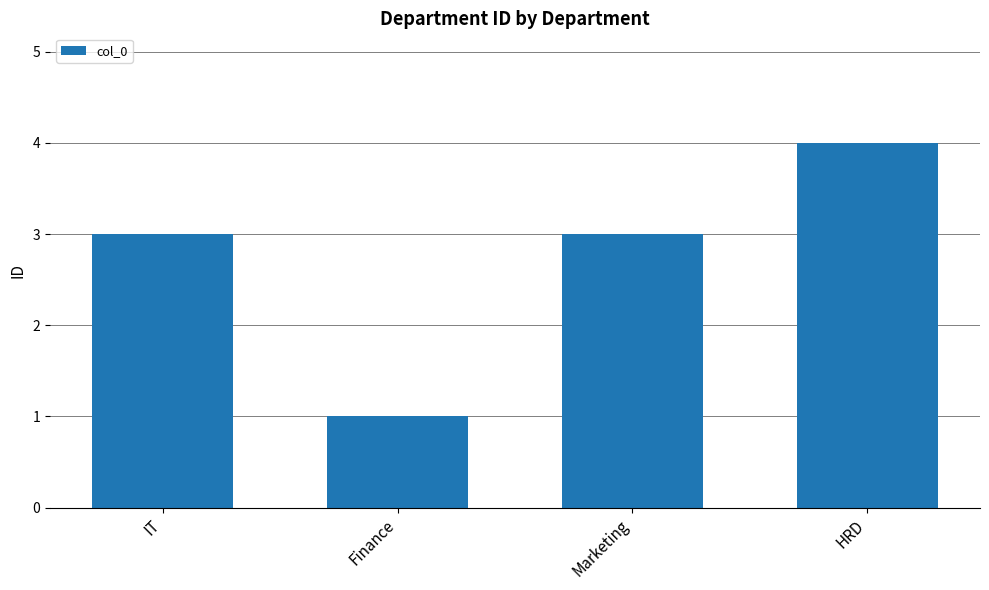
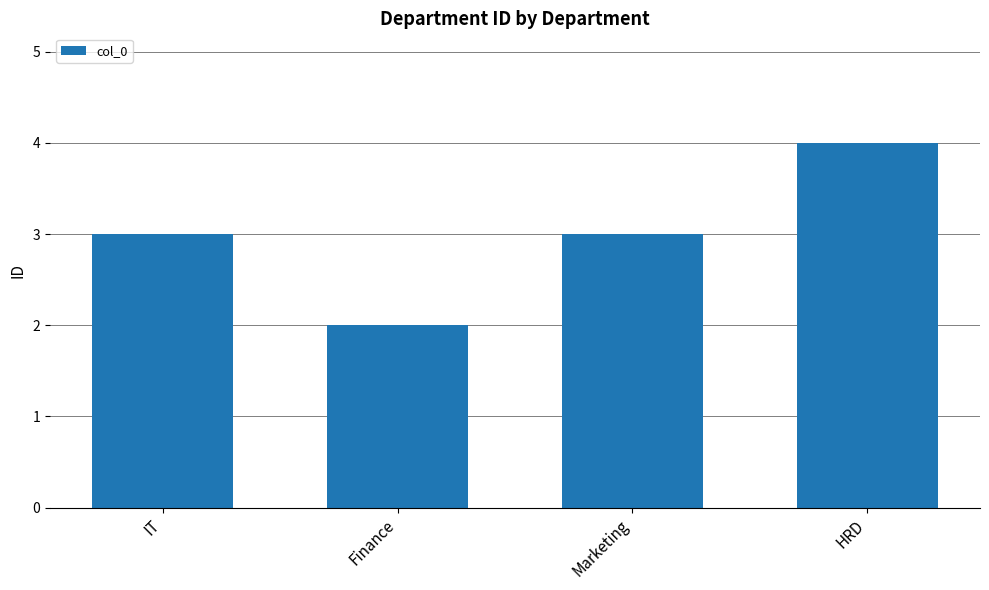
  {
    "IT": 3,
-   "Finance": 1,
+   "Finance": 2,
    "Marketing": 3,
    "HRD": 4
  }
